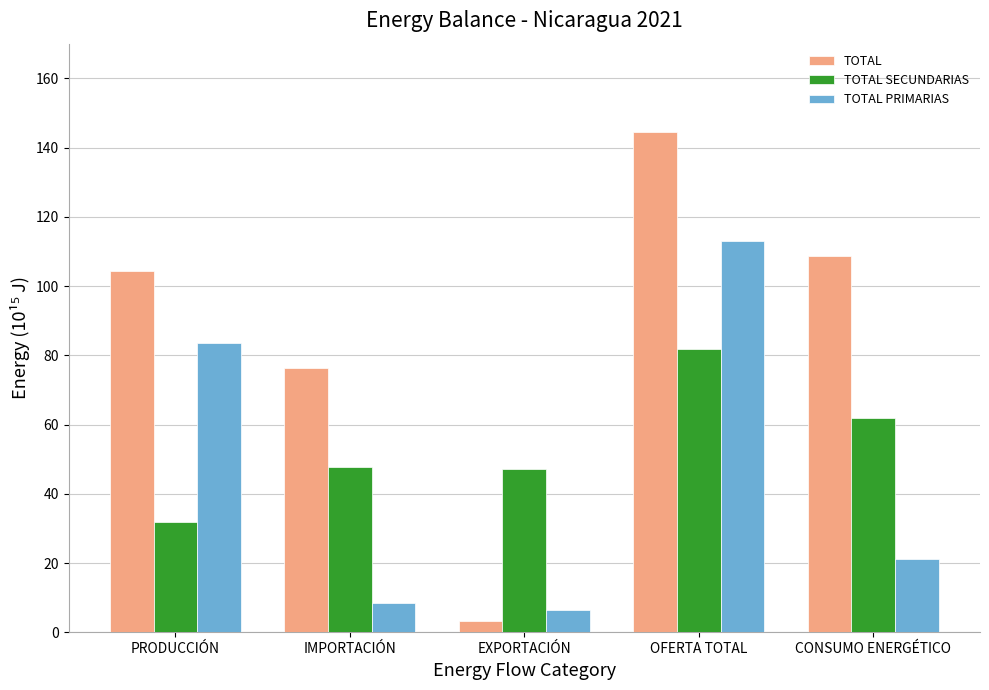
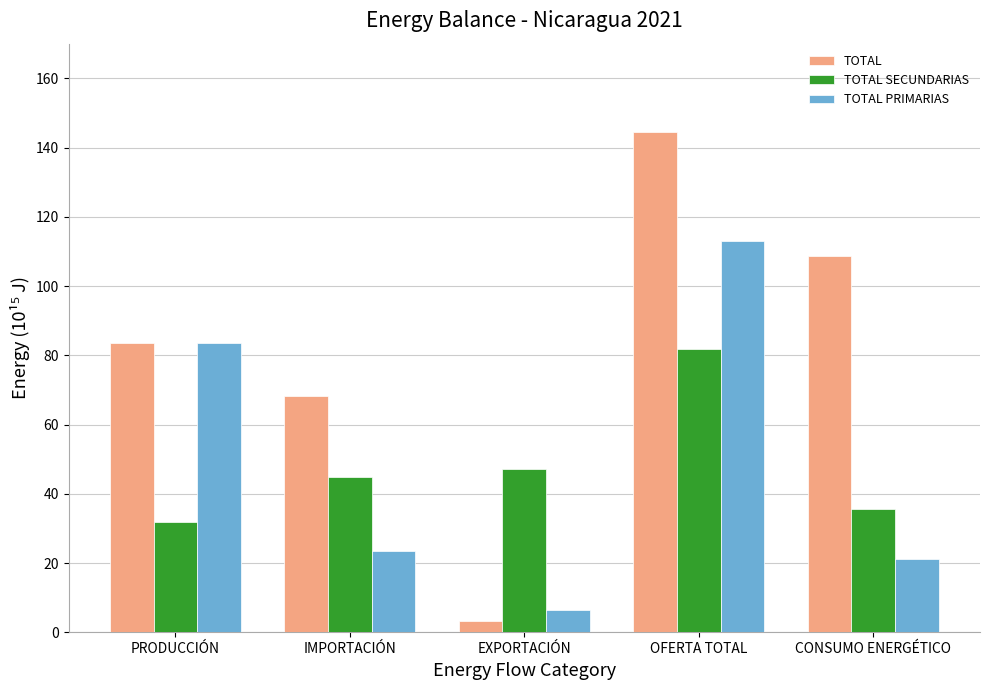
  {
    "TOTAL": {
-     "PRODUCCIÓN": 104,
-     "IMPORTACIÓN": 76,
+     "PRODUCCIÓN": 84,
+     "IMPORTACIÓN": 68,
      "EXPORTACIÓN": 3,
      "OFERTA TOTAL": 145,
      "CONSUMO ENERGÉTICO": 109
    },
    "TOTAL SECUNDARIAS": {
      "PRODUCCIÓN": 32,
-     "IMPORTACIÓN": 48,
+     "IMPORTACIÓN": 45,
      "EXPORTACIÓN": 47,
      "OFERTA TOTAL": 82,
-     "CONSUMO ENERGÉTICO": 62
+     "CONSUMO ENERGÉTICO": 35
    },
    "TOTAL PRIMARIAS": {
      "PRODUCCIÓN": 84,
-     "IMPORTACIÓN": 8,
+     "IMPORTACIÓN": 23,
      "EXPORTACIÓN": 6,
      "OFERTA TOTAL": 113,
      "CONSUMO ENERGÉTICO": 21
    }
  }
